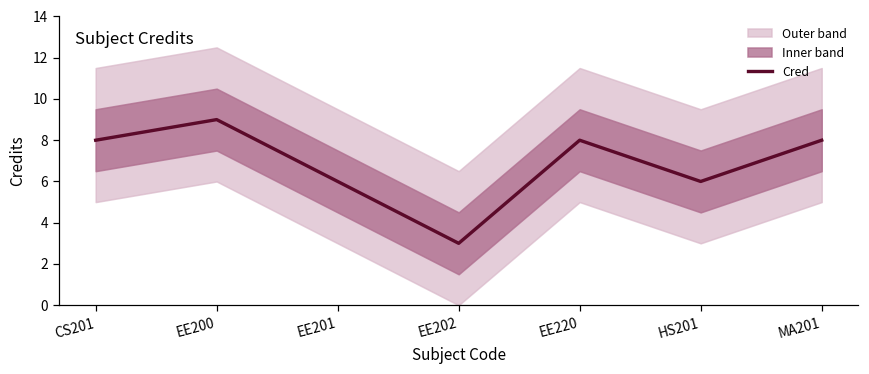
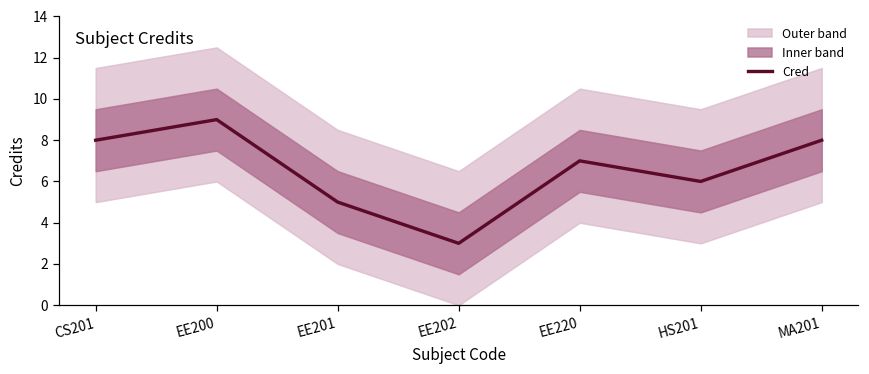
  {
    "Cred": {
      "CS201": 8,
      "EE200": 9,
-     "EE201": 6,
+     "EE201": 5,
      "EE202": 3,
-     "EE220": 8,
+     "EE220": 7,
      "HS201": 6,
      "MA201": 8
    },
    "Outer band": {
      "EE202": 6.5
    }
  }
